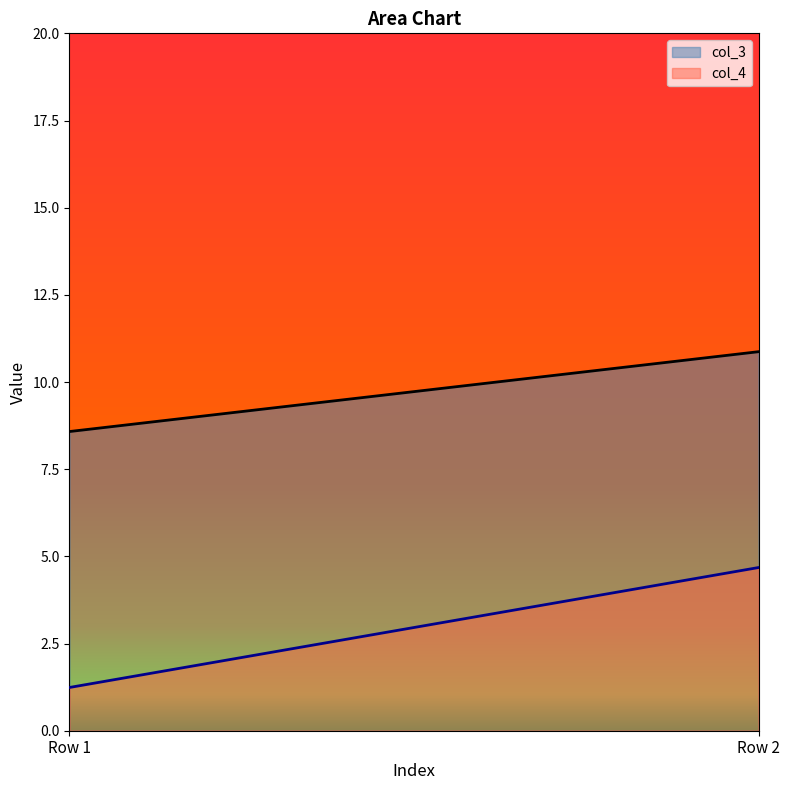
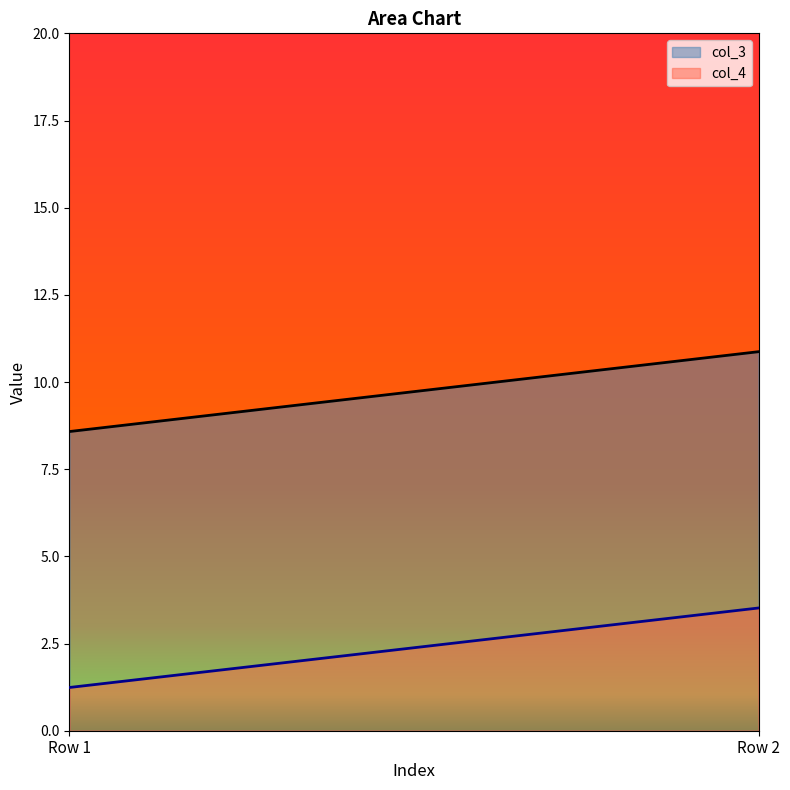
  {
    "col_3": {
      "Row 1": 8.6,
      "Row 2": 10.9
    },
    "col_4": {
      "Row 1": 1.2,
-     "Row 2": 4.7
+     "Row 2": 3.5
    }
  }
